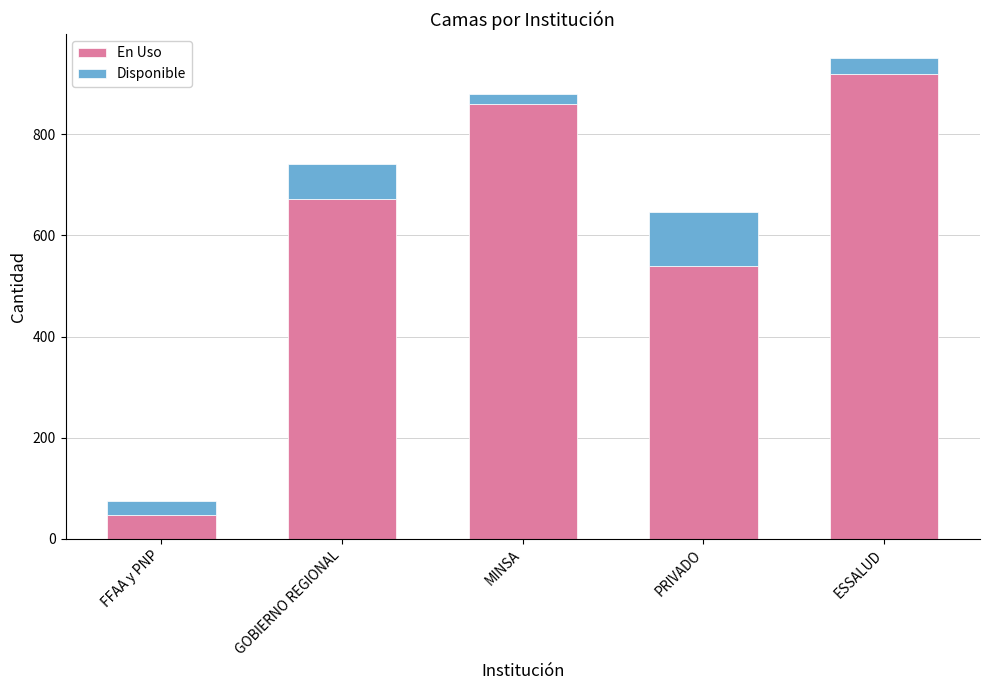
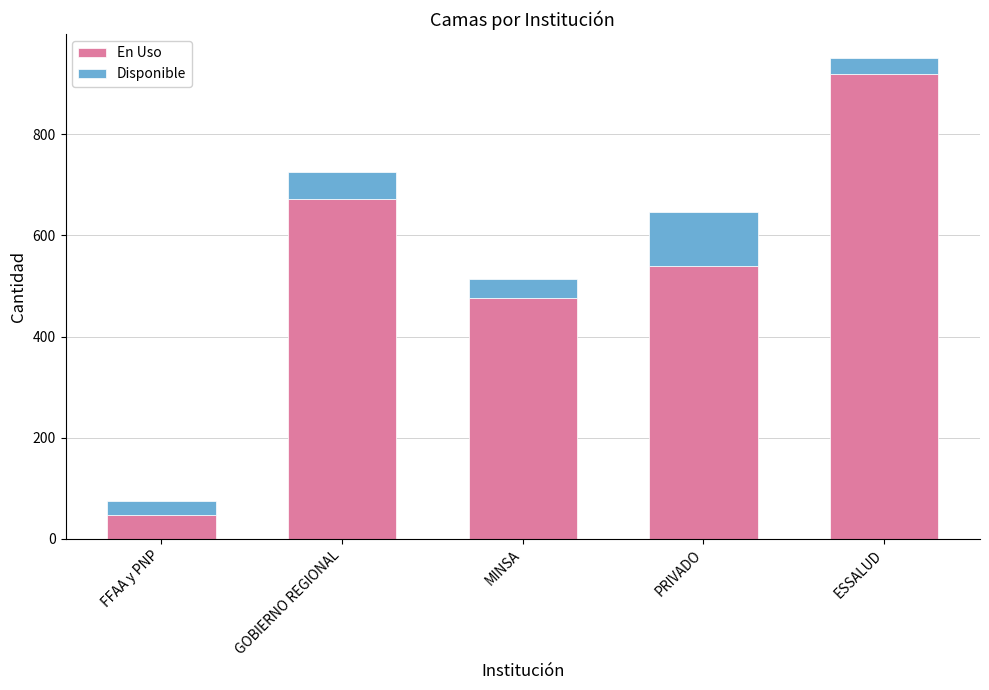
  {
    "En Uso": {
      "FFAA y PNP": 50,
      "GOBIERNO REGIONAL": 670,
-     "MINSA": 860,
+     "MINSA": 480,
      "PRIVADO": 540,
      "ESSALUD": 920
    },
    "Disponible": {
      "FFAA y PNP": 30,
-     "GOBIERNO REGIONAL": 70,
-     "MINSA": 20,
+     "GOBIERNO REGIONAL": 50,
+     "MINSA": 40,
      "PRIVADO": 110,
      "ESSALUD": 30
    }
  }
